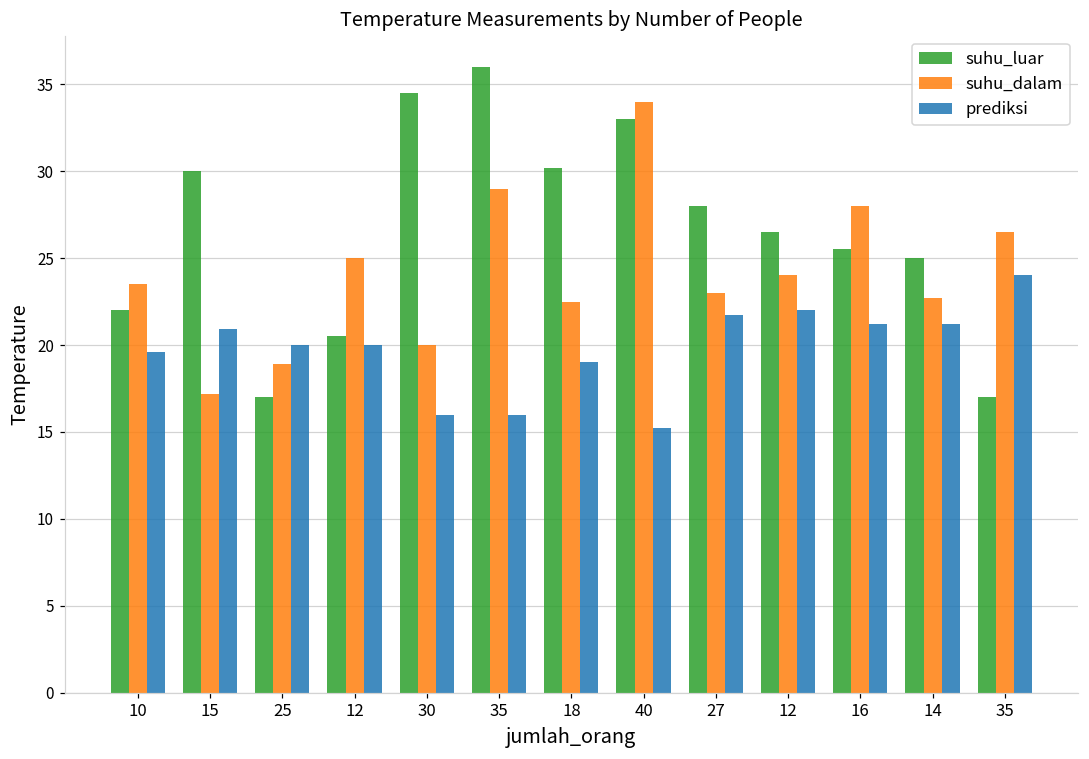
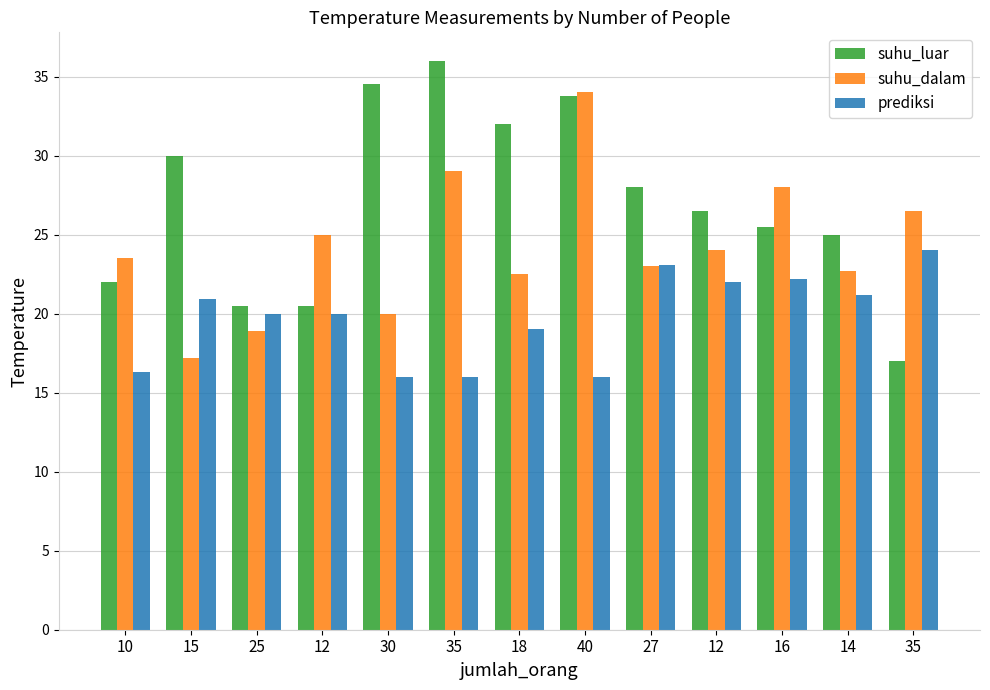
  {
    "suhu_luar": {
      "10": 22.0,
      "15": 30.0,
-     "25": 17.0,
+     "25": 20.5,
      "30": 34.5,
-     "18": 30.2,
-     "40": 33.0,
+     "18": 32.0,
+     "40": 33.8,
      "27": 28.0,
      "16": 25.5,
      "14": 25.0
    },
    "suhu_dalam": {
      "10": 23.5,
      "15": 17.2,
      "25": 18.9,
      "30": 20.0,
      "18": 22.5,
      "40": 34.0,
      "27": 23.0,
      "16": 28.0,
      "14": 22.7
    },
    "prediksi": {
-     "10": 19.6,
+     "10": 16.3,
      "15": 20.9,
      "25": 20.0,
      "30": 16.0,
      "18": 19.0,
-     "40": 15.2,
-     "27": 21.7,
-     "16": 21.2,
+     "40": 16.0,
+     "27": 23.1,
+     "16": 22.2,
      "14": 21.2
    }
  }
